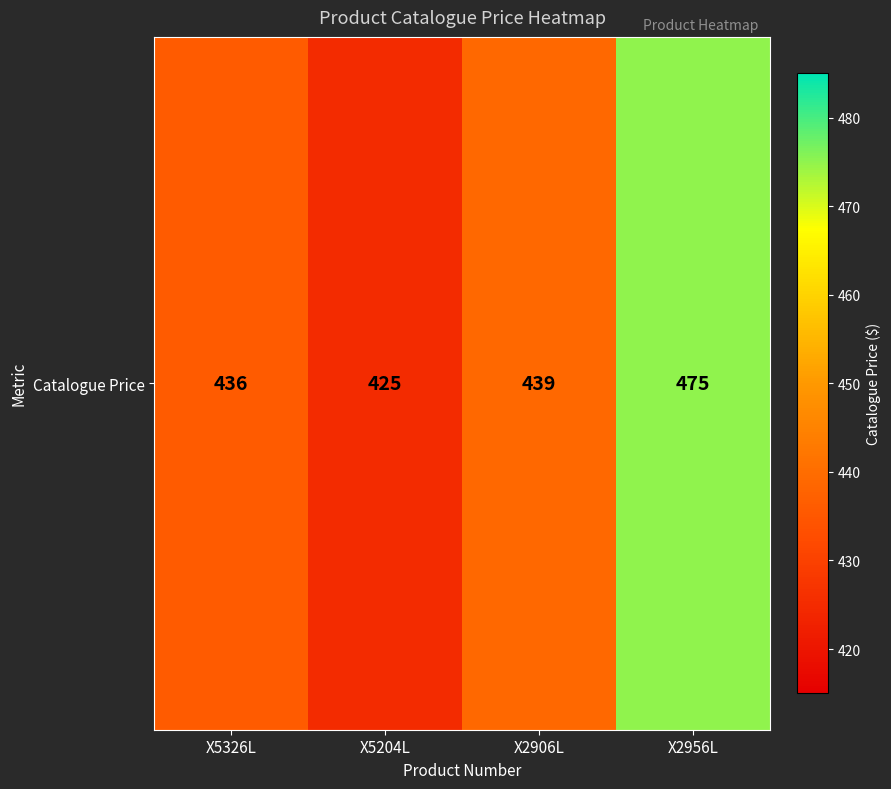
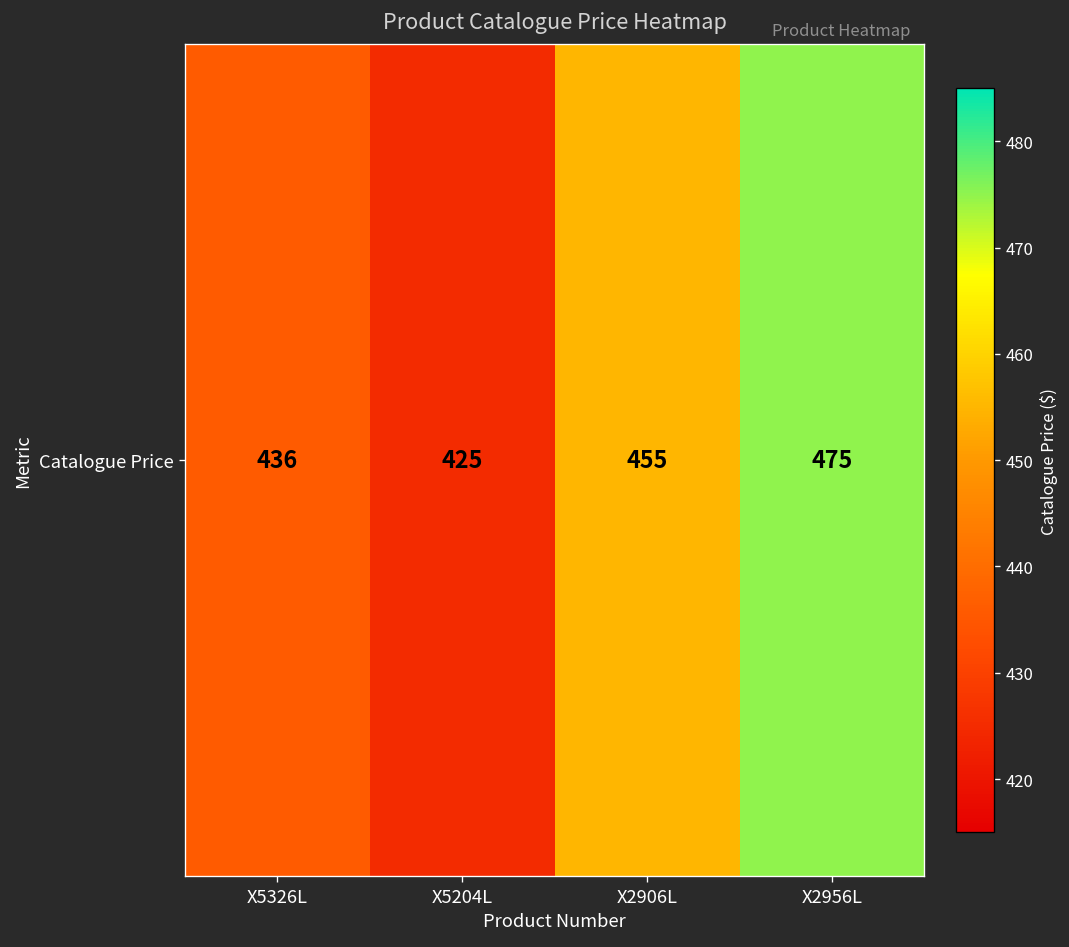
  {
    "Catalogue Price": {
      "X5326L": 436,
      "X5204L": 425,
-     "X2906L": 439,
+     "X2906L": 455,
      "X2956L": 475
    }
  }
